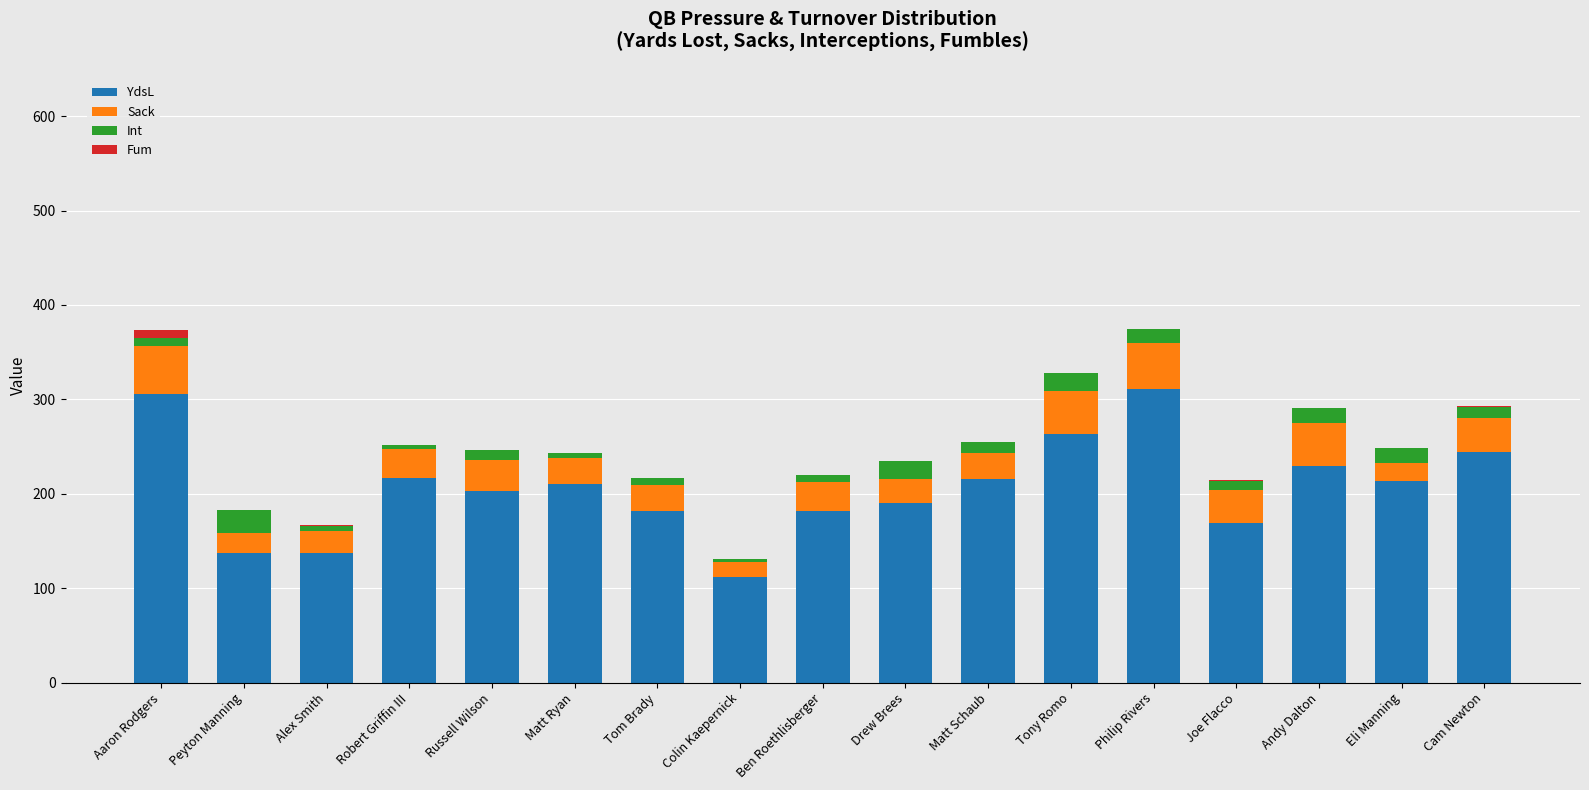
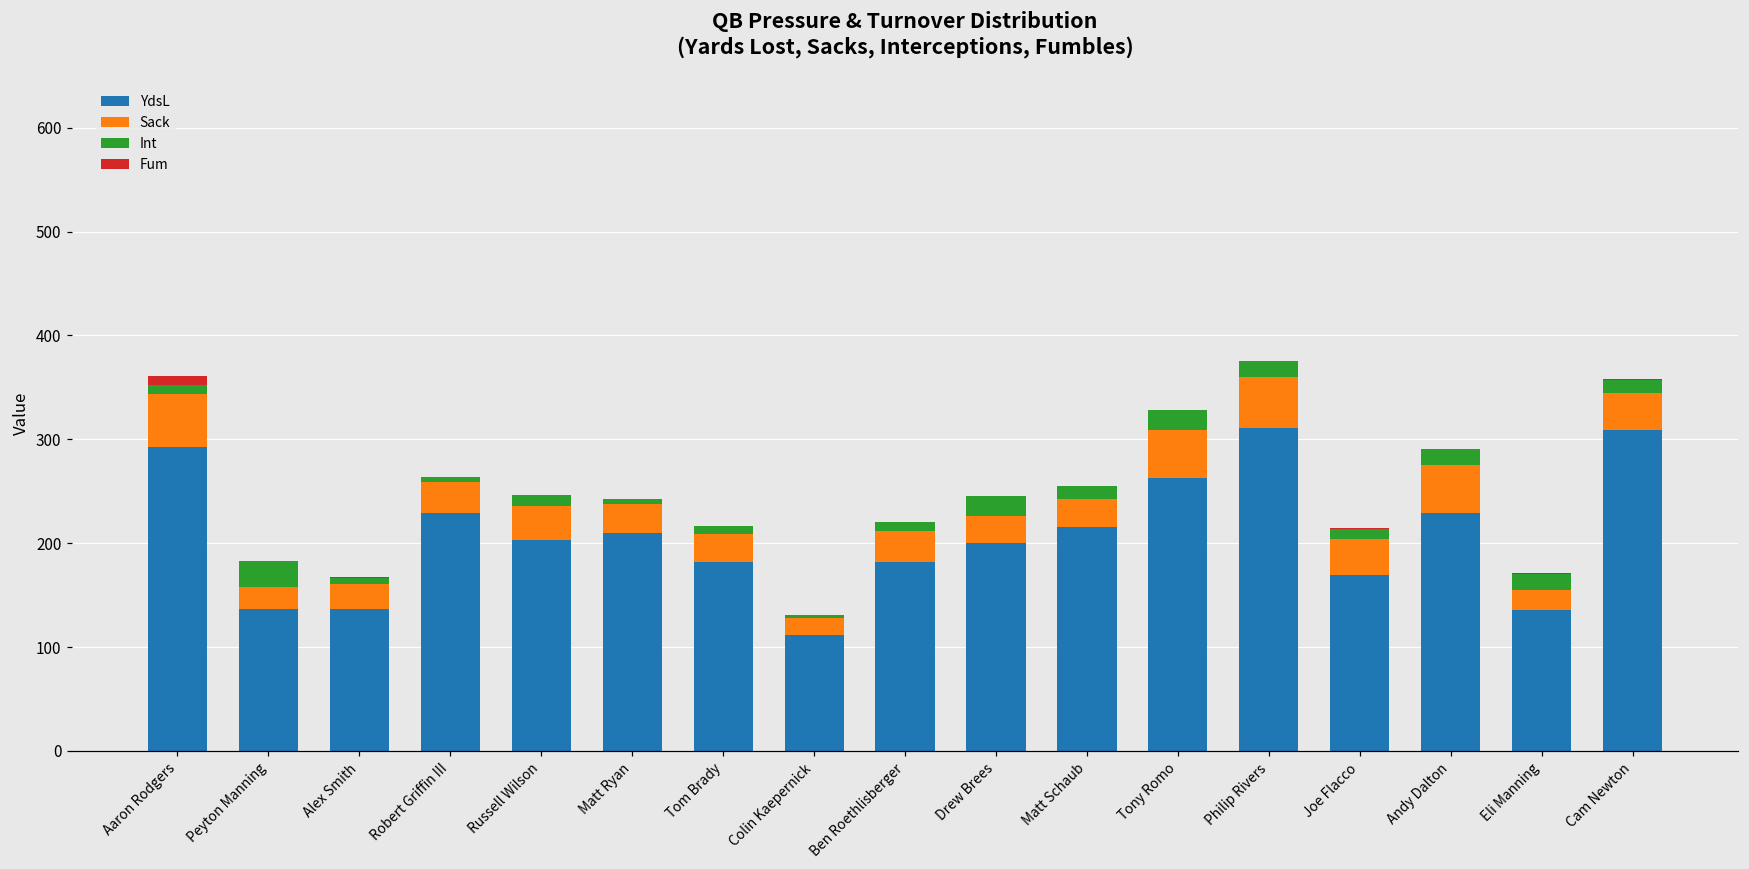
  {
    "YdsL": {
-     "Aaron Rodgers": 310,
+     "Aaron Rodgers": 290,
      "Peyton Manning": 140,
      "Alex Smith": 140,
-     "Robert Griffin III": 220,
+     "Robert Griffin III": 230,
      "Russell Wilson": 200,
      "Matt Ryan": 210,
      "Tom Brady": 180,
      "Colin Kaepernick": 110,
      "Ben Roethlisberger": 180,
-     "Drew Brees": 190,
+     "Drew Brees": 200,
      "Matt Schaub": 220,
      "Tony Romo": 260,
      "Philip Rivers": 310,
      "Joe Flacco": 170,
      "Andy Dalton": 230,
-     "Eli Manning": 210,
-     "Cam Newton": 240
+     "Eli Manning": 140,
+     "Cam Newton": 310
    },
    "Sack": {
      "Aaron Rodgers": 50,
      "Peyton Manning": 20,
      "Alex Smith": 20,
      "Robert Griffin III": 30,
      "Russell Wilson": 30,
      "Matt Ryan": 30,
      "Tom Brady": 30,
      "Colin Kaepernick": 20,
      "Ben Roethlisberger": 30,
      "Drew Brees": 30,
      "Matt Schaub": 30,
      "Tony Romo": 50,
      "Philip Rivers": 50,
      "Joe Flacco": 40,
      "Andy Dalton": 50,
      "Eli Manning": 20,
      "Cam Newton": 40
    },
    "Int": {
      "Aaron Rodgers": 10,
      "Peyton Manning": 30,
      "Alex Smith": 10,
      "Robert Griffin III": 10,
      "Russell Wilson": 10,
      "Matt Ryan": 10,
      "Tom Brady": 10,
      "Colin Kaepernick": 0,
      "Ben Roethlisberger": 10,
      "Drew Brees": 20,
      "Matt Schaub": 10,
      "Tony Romo": 20,
      "Philip Rivers": 20,
      "Joe Flacco": 10,
      "Andy Dalton": 20,
      "Eli Manning": 20,
      "Cam Newton": 10
    },
    "Fum": {
      "Aaron Rodgers": 10,
      "Peyton Manning": 0,
      "Robert Griffin III": 0,
      "Russell Wilson": 0,
      "Matt Ryan": 0,
      "Tom Brady": 0,
      "Colin Kaepernick": 0,
      "Ben Roethlisberger": 0,
      "Drew Brees": 0,
      "Matt Schaub": 0,
      "Tony Romo": 0,
      "Philip Rivers": 0,
      "Andy Dalton": 0
    }
  }
